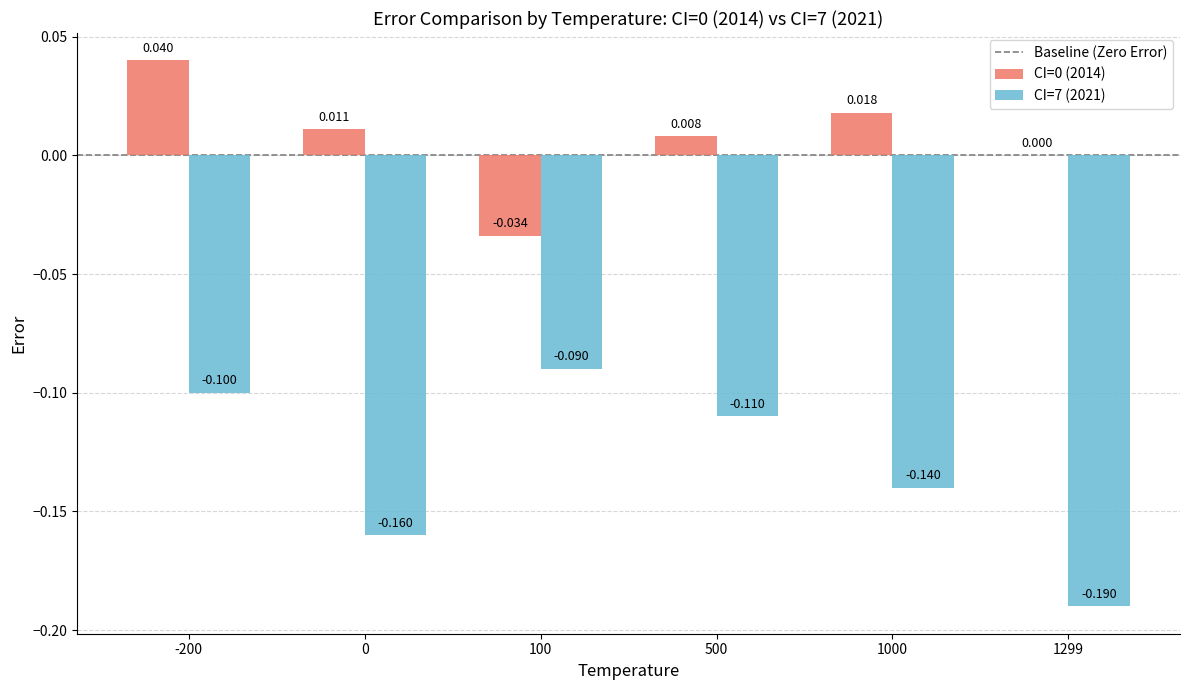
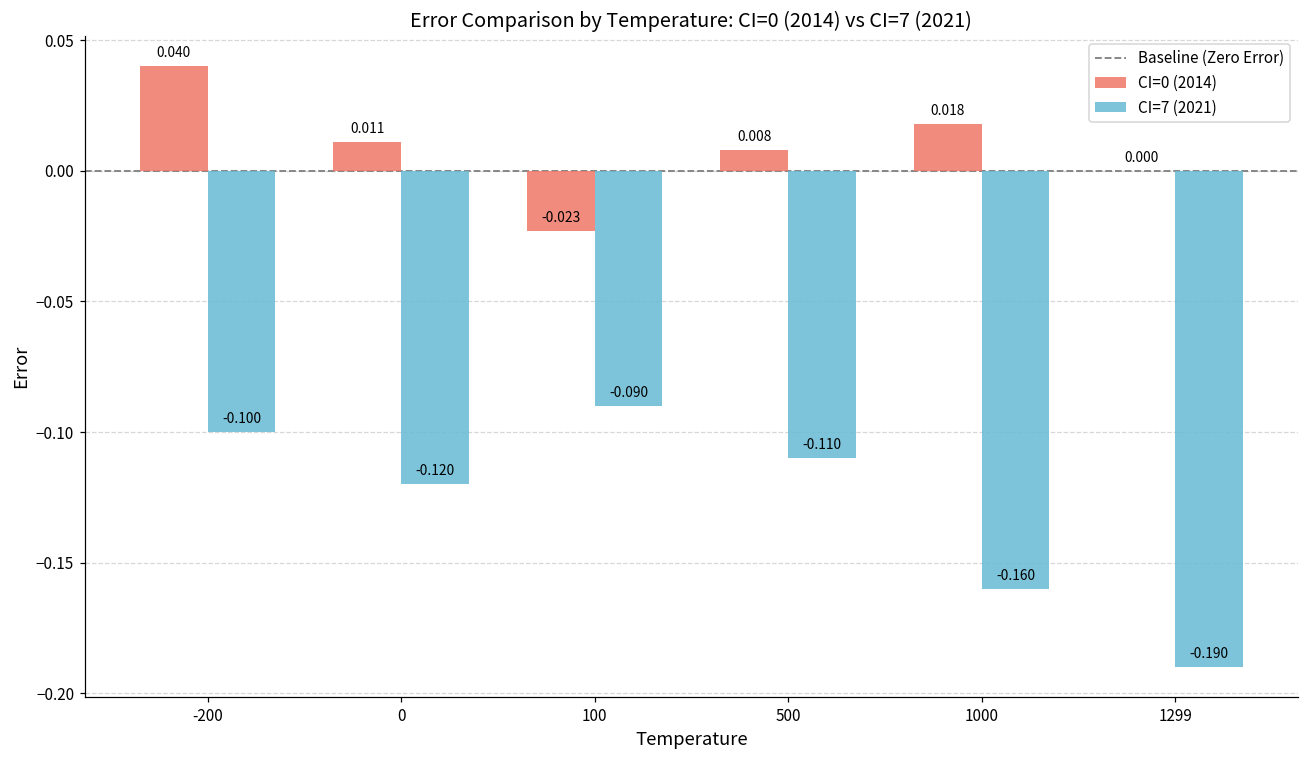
  {
    "CI=0 (2014)": {
      "-200": 0.040,
      "0": 0.011,
-     "100": -0.034,
+     "100": -0.023,
      "500": 0.008,
      "1000": 0.018,
      "1299": 0.000
    },
    "CI=7 (2021)": {
      "-200": -0.100,
-     "0": -0.160,
+     "0": -0.120,
      "100": -0.090,
      "500": -0.110,
-     "1000": -0.140,
+     "1000": -0.160,
      "1299": -0.190
    }
  }
